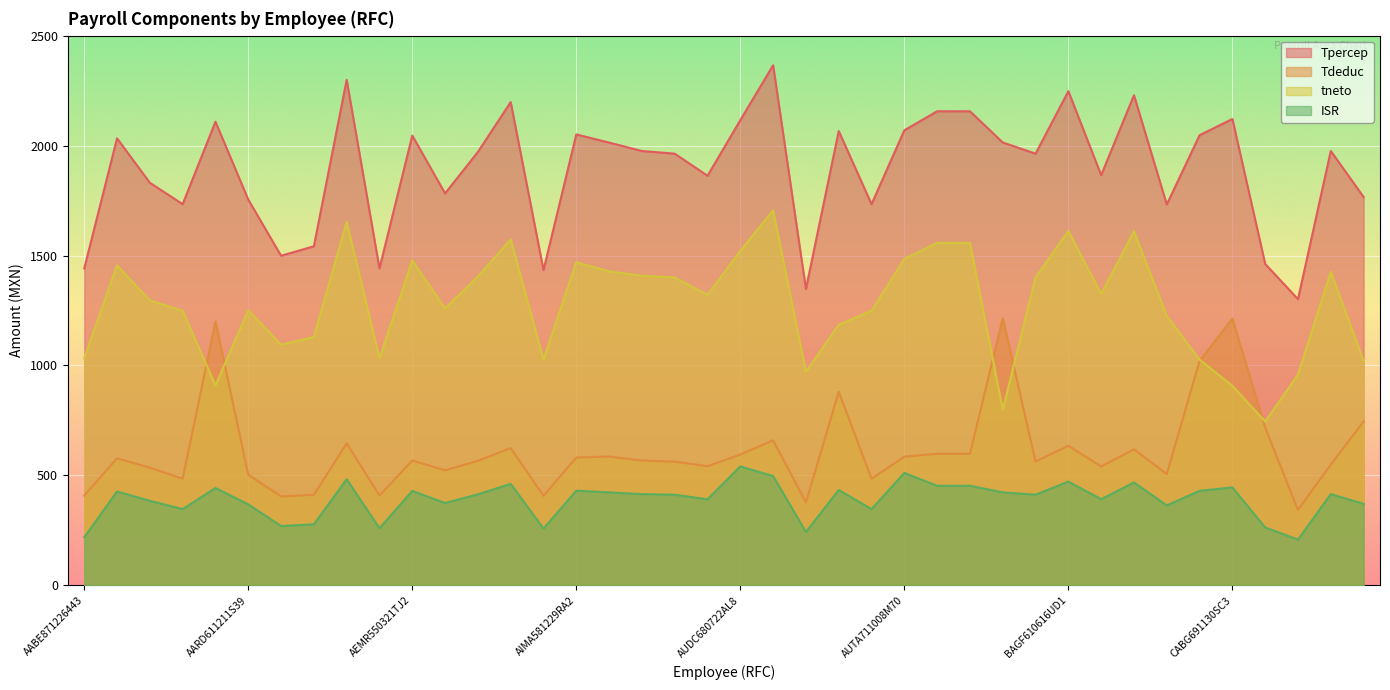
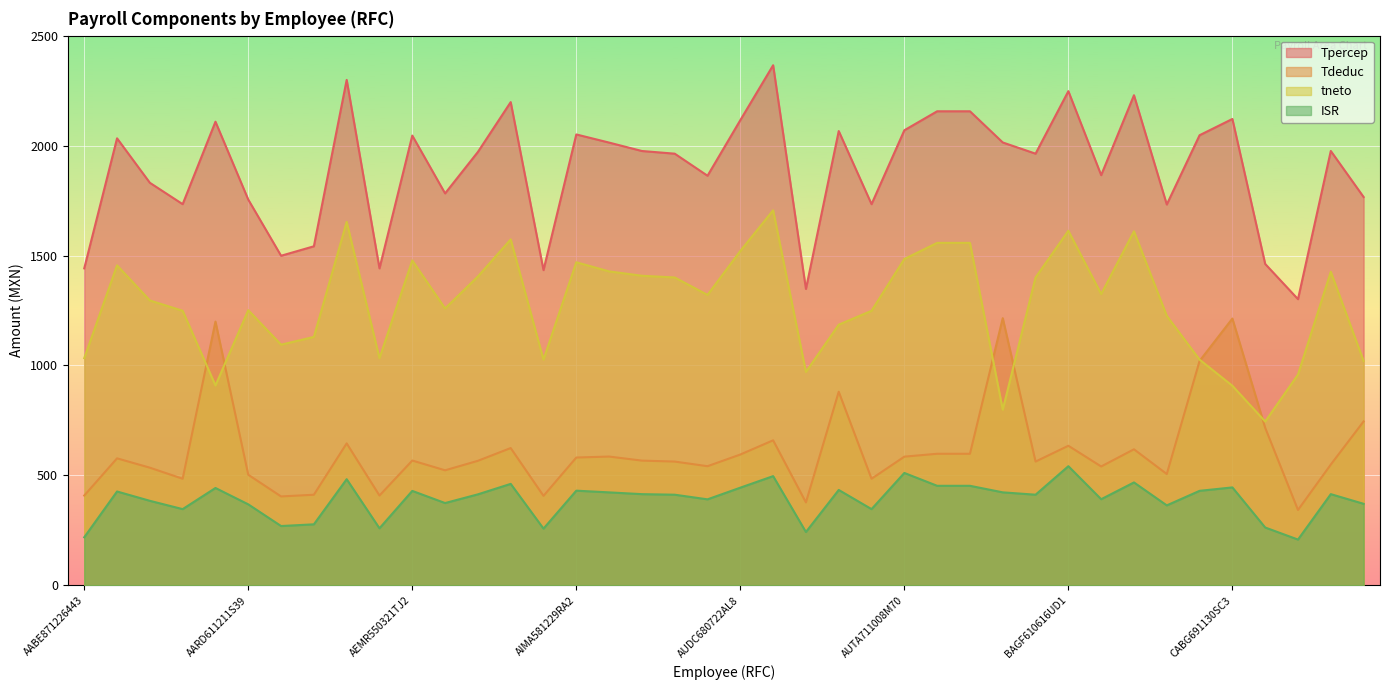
  {
    "ISR": {
      "AABE871226443": 220,
      "AARD611211S39": 370,
      "AEMR550321TJ2": 430,
      "AIMA581229RA2": 430,
-     "AUDC680722AL8": 540,
+     "AUDC680722AL8": 440,
      "AUTA711008M70": 510,
-     "BAGF610616UD1": 470,
+     "BAGF610616UD1": 540,
      "CABG691130SC3": 450
    }
  }
